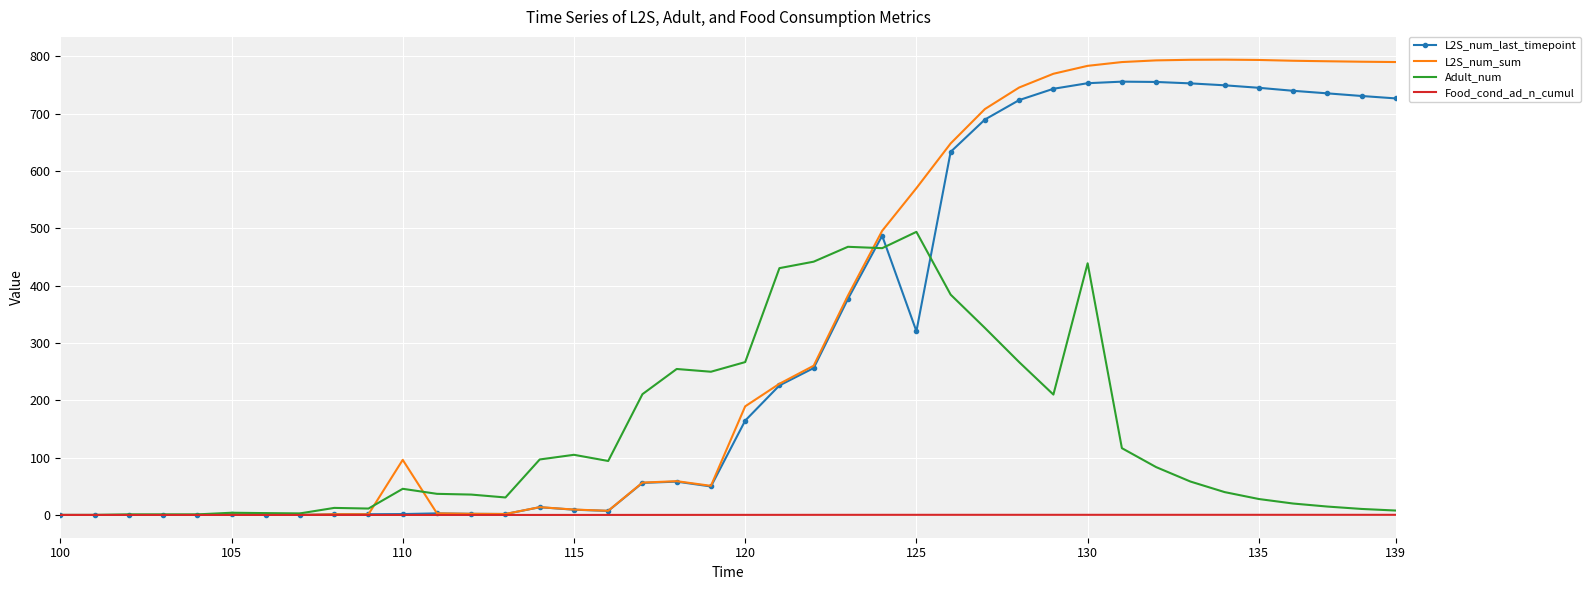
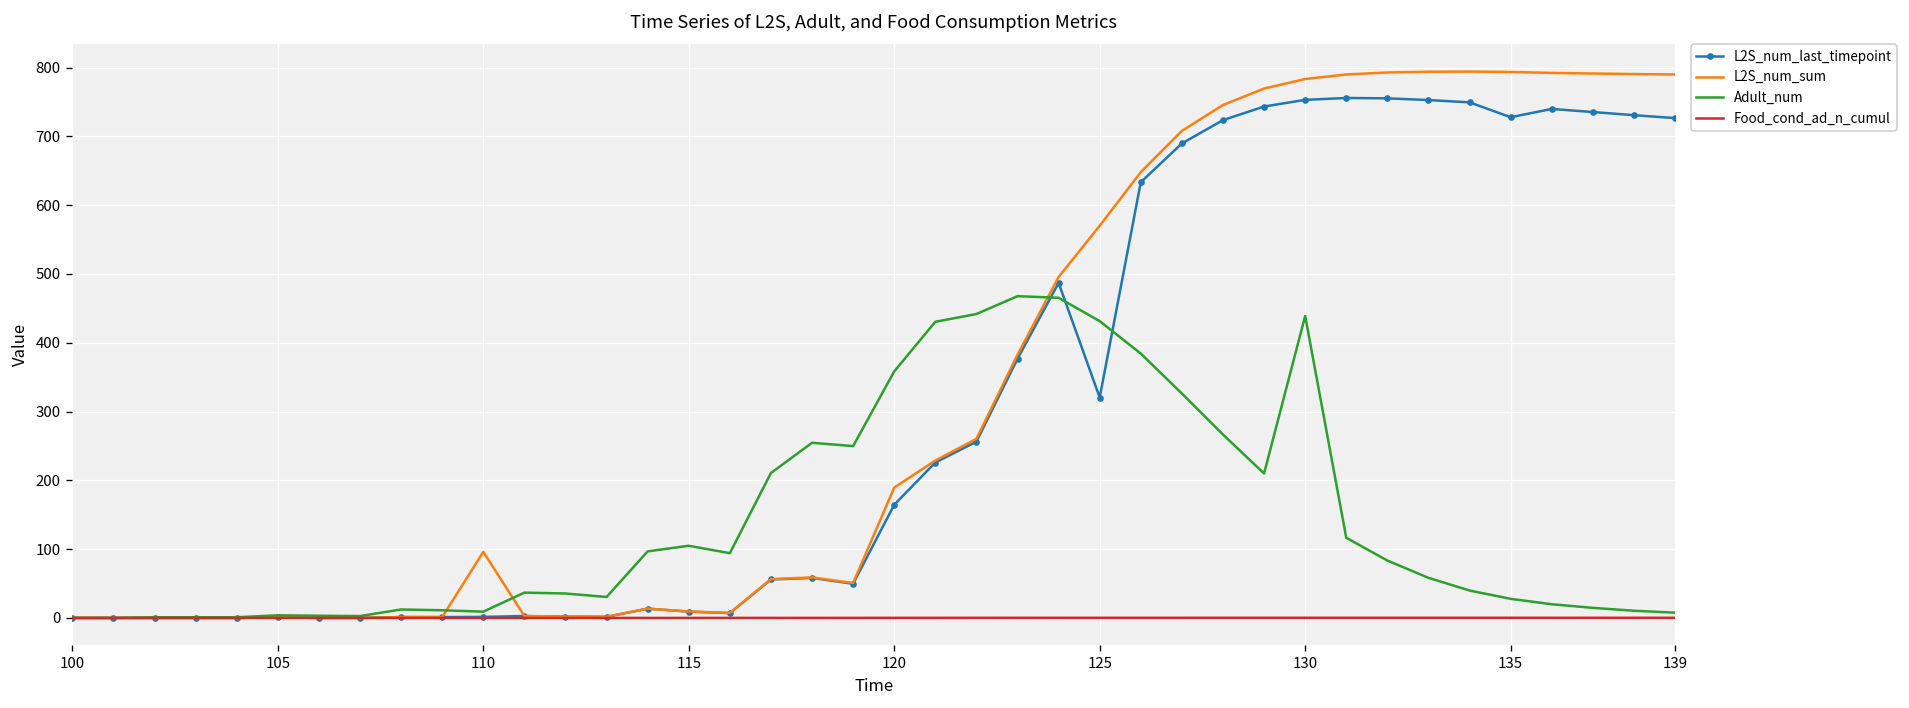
  {
    "L2S_num_last_timepoint": {
      "120": 160,
      "125": 320,
      "130": 750,
-     "135": 750,
+     "135": 730,
      "139": 730
    },
    "L2S_num_sum": {
      "110": 100,
      "120": 190,
      "125": 570,
      "130": 780,
      "135": 790,
      "139": 790
    },
    "Adult_num": {
-     "110": 50,
+     "110": 10,
      "115": 100,
-     "120": 270,
-     "125": 490,
+     "120": 360,
+     "125": 430,
      "130": 440,
      "135": 30,
      "139": 10
    },
    "Food_cond_ad_n_cumul": {
      "115": 0,
      "120": 0,
      "125": 0,
      "130": 0,
      "135": 0,
      "139": 0
    }
  }
